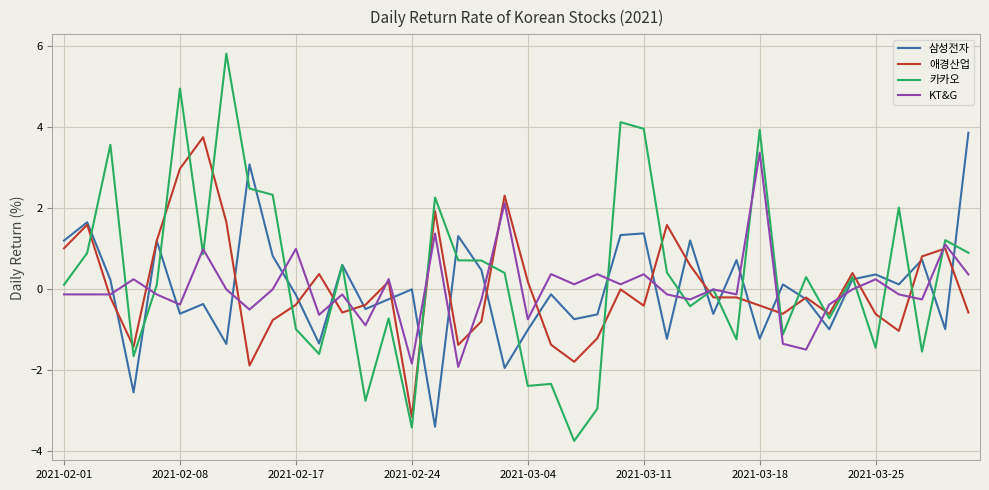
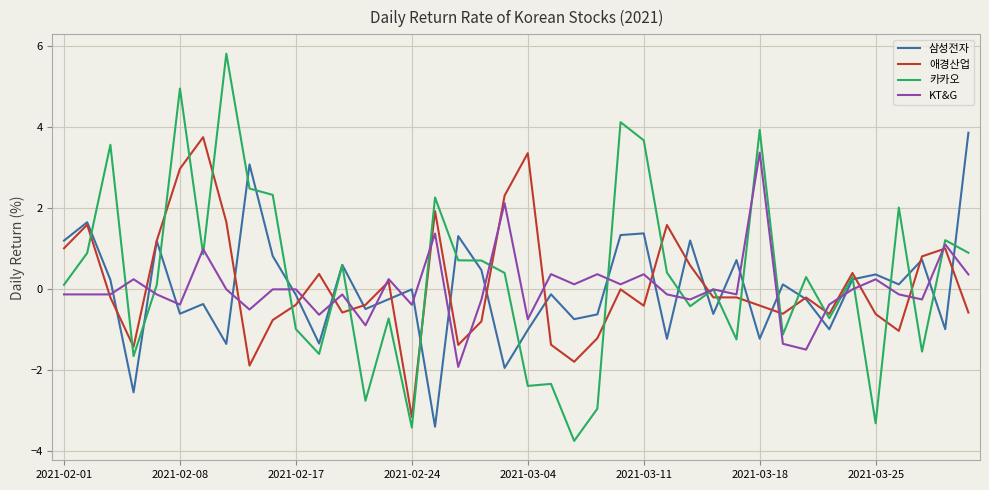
  {
    "삼성전자": {
      "2021-02-01": 1.2,
      "2021-02-08": -0.6,
      "2021-02-17": -0.1,
      "2021-02-24": 0.0,
      "2021-03-04": -1.0,
      "2021-03-11": 1.4,
      "2021-03-18": -1.2,
      "2021-03-25": 0.4
    },
    "애경산업": {
      "2021-02-01": 1.0,
      "2021-02-08": 3.0,
      "2021-02-17": -0.4,
      "2021-02-24": -3.2,
-     "2021-03-04": 0.2,
+     "2021-03-04": 3.4,
      "2021-03-11": -0.4,
      "2021-03-18": -0.4,
      "2021-03-25": -0.6
    },
    "카카오": {
      "2021-02-01": 0.1,
      "2021-02-08": 5.0,
      "2021-02-17": -1.0,
      "2021-02-24": -3.4,
      "2021-03-04": -2.4,
-     "2021-03-11": 4.0,
+     "2021-03-11": 3.7,
      "2021-03-18": 3.9,
-     "2021-03-25": -1.4
+     "2021-03-25": -3.3
    },
    "KT&G": {
      "2021-02-01": -0.1,
      "2021-02-08": -0.4,
-     "2021-02-17": 1,
-     "2021-02-24": -1.8,
+     "2021-02-17": 0,
+     "2021-02-24": -0.4,
      "2021-03-04": -0.7,
      "2021-03-11": 0.4,
      "2021-03-18": 3.4,
      "2021-03-25": 0.2
    }
  }
